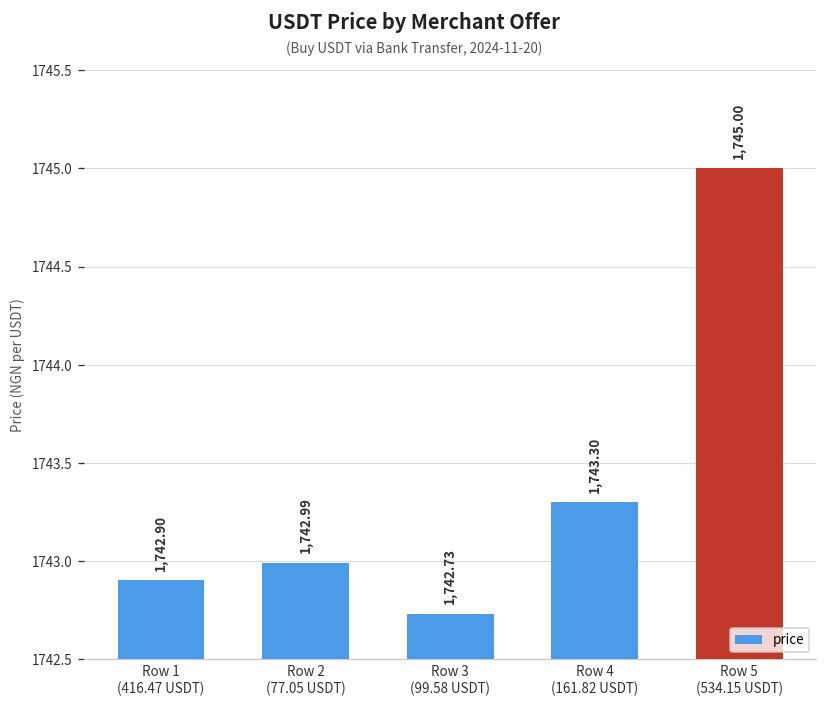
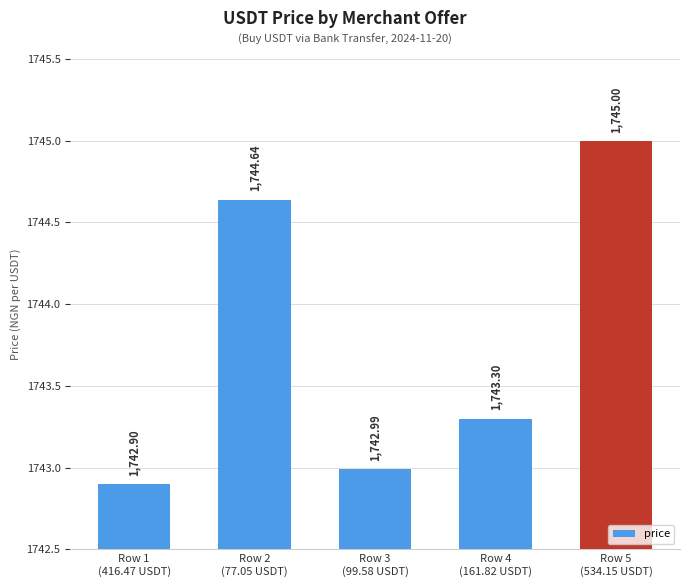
  {
    "Row 1 (416.47 USDT)": "1,742.90",
-   "Row 2 (77.05 USDT)": "1,742.99",
-   "Row 3 (99.58 USDT)": "1,742.73",
+   "Row 2 (77.05 USDT)": "1,744.64",
+   "Row 3 (99.58 USDT)": "1,742.99",
    "Row 4 (161.82 USDT)": "1,743.30",
    "Row 5 (534.15 USDT)": "1,745.00"
  }
